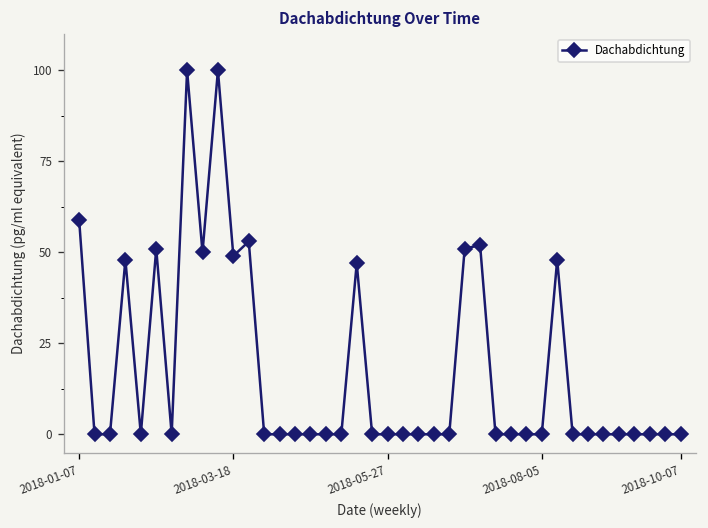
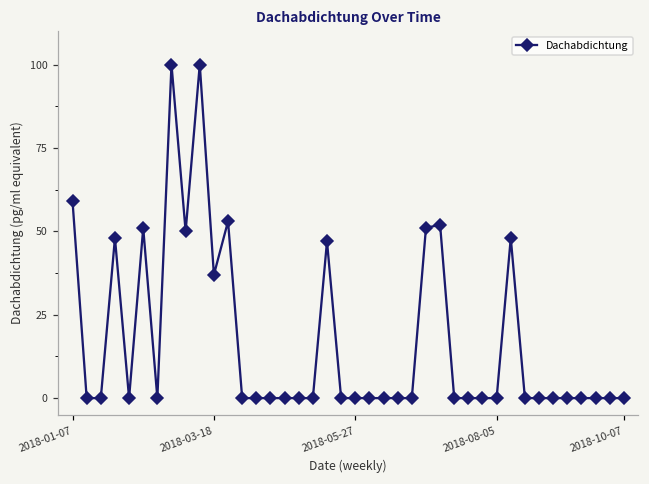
  {
    "2018-01-07": 59,
-   "2018-03-18": 49,
+   "2018-03-18": 37,
    "2018-05-27": 0,
    "2018-08-05": 0,
    "2018-10-07": 0
  }
